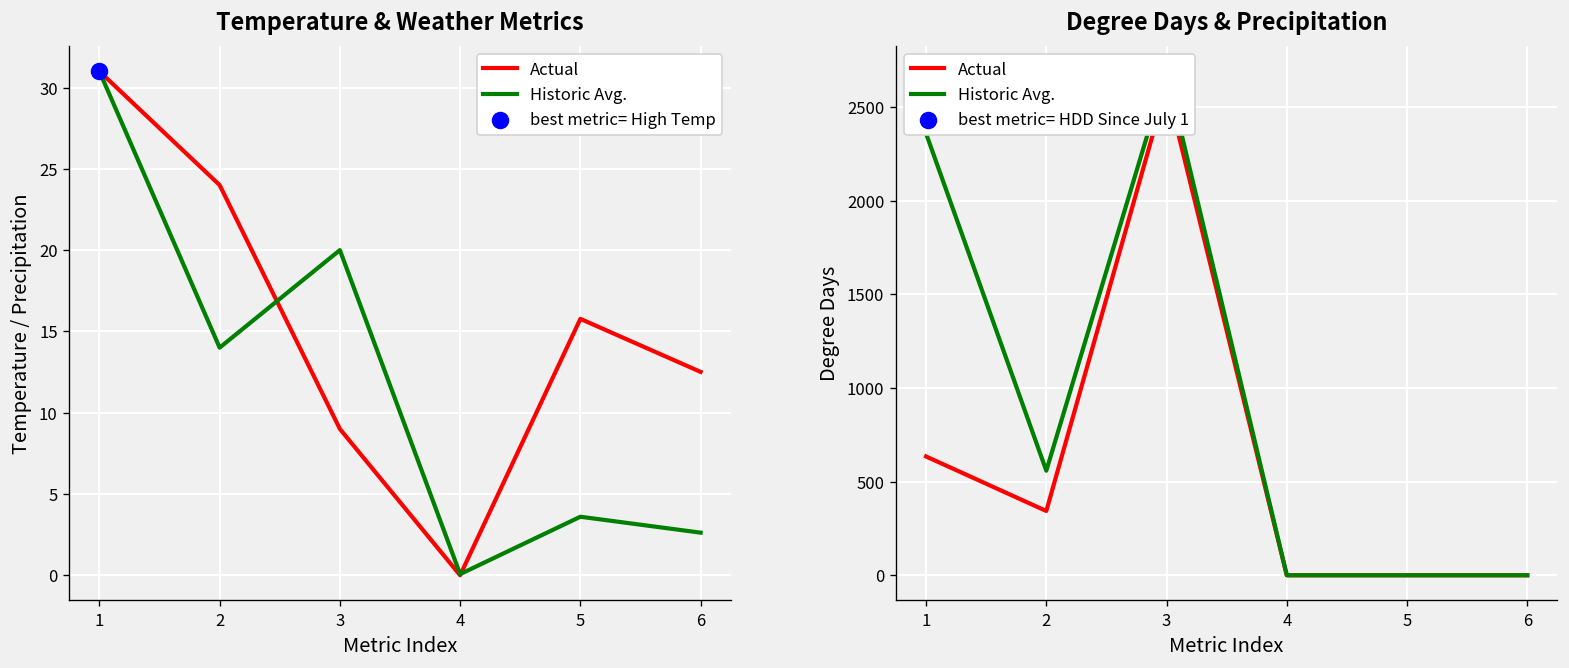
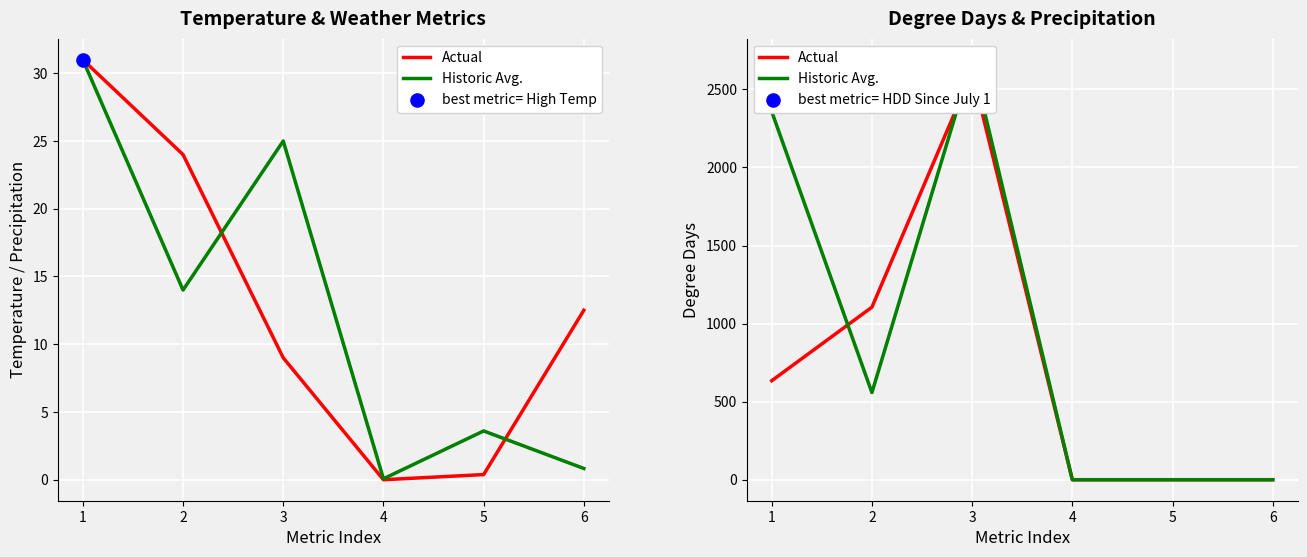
  {
    "Temperature & Weather Metrics": {
      "Actual": {
        "2": 24.0,
        "3": 9.0,
-       "5": 15.8,
+       "5": 0.4,
        "6": 12.5
      },
      "Historic Avg.": {
        "2": 14.0,
-       "3": 20,
+       "3": 25,
        "5": 3.6,
-       "6": 2.6
+       "6": 0.8
      }
    },
    "Degree Days & Precipitation": {
      "Actual": {
        "1": 630,
-       "2": 340
+       "2": 1110
      },
      "Historic Avg.": {
        "2": 560
      }
    }
  }
